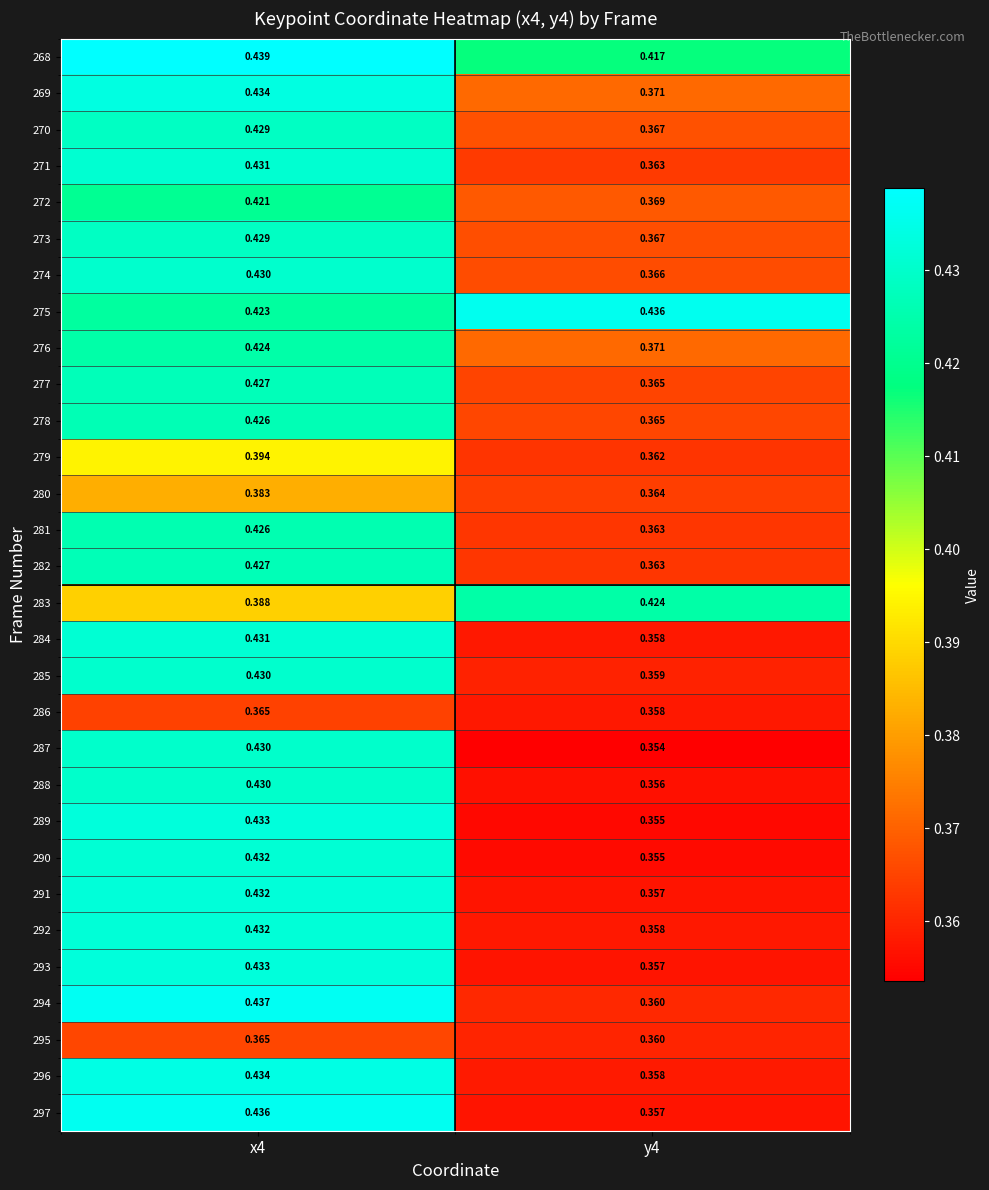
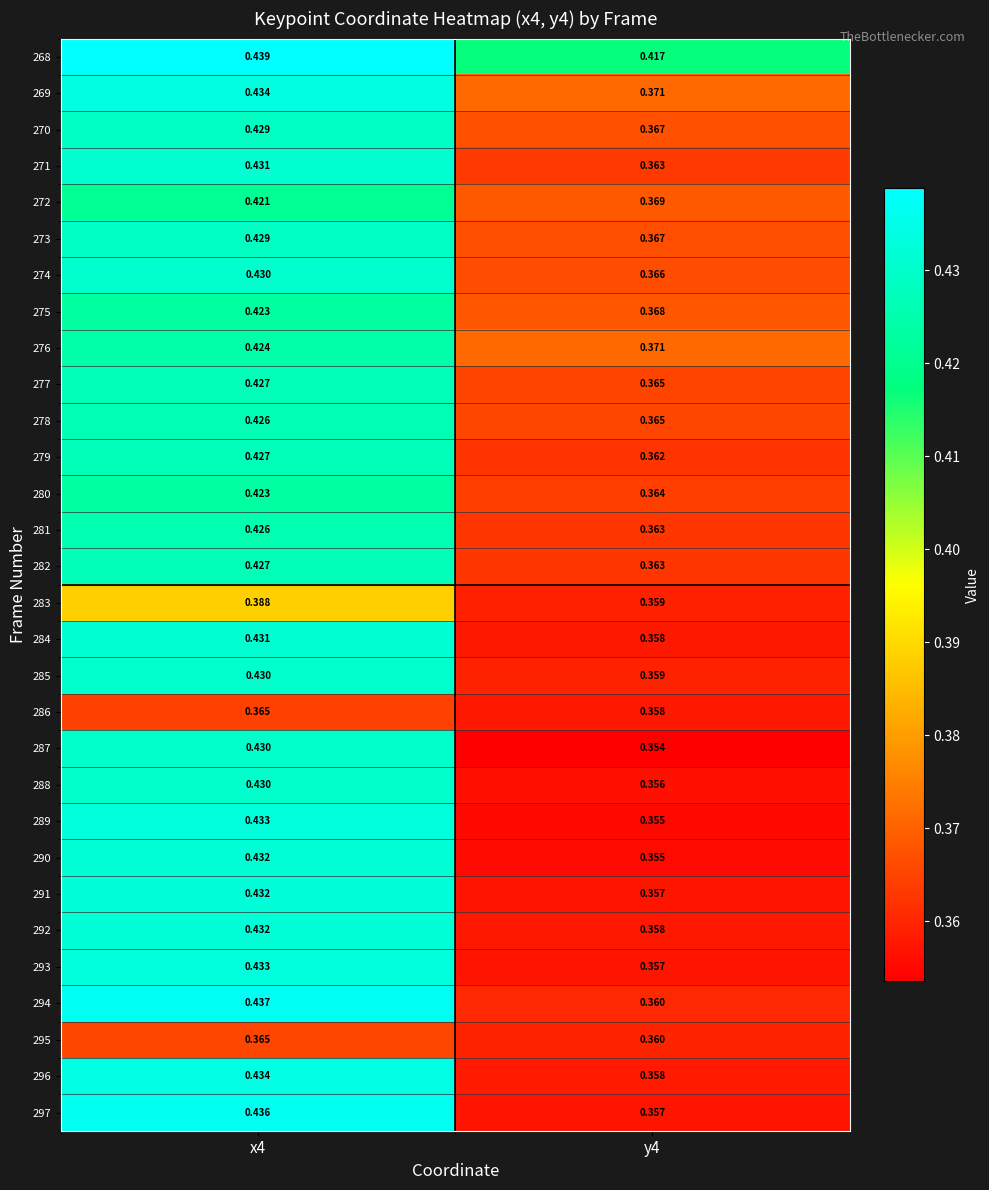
  {
    "268": {
      "x4": 0.439,
      "y4": 0.417
    },
    "269": {
      "x4": 0.434,
      "y4": 0.371
    },
    "270": {
      "x4": 0.429,
      "y4": 0.367
    },
    "271": {
      "x4": 0.431,
      "y4": 0.363
    },
    "272": {
      "x4": 0.421,
      "y4": 0.369
    },
    "273": {
      "x4": 0.429,
      "y4": 0.367
    },
    "274": {
      "x4": 0.430,
      "y4": 0.366
    },
    "275": {
      "x4": 0.423,
-     "y4": 0.436
+     "y4": 0.368
    },
    "276": {
      "x4": 0.424,
      "y4": 0.371
    },
    "277": {
      "x4": 0.427,
      "y4": 0.365
    },
    "278": {
      "x4": 0.426,
      "y4": 0.365
    },
    "279": {
-     "x4": 0.394,
+     "x4": 0.427,
      "y4": 0.362
    },
    "280": {
-     "x4": 0.383,
+     "x4": 0.423,
      "y4": 0.364
    },
    "281": {
      "x4": 0.426,
      "y4": 0.363
    },
    "282": {
      "x4": 0.427,
      "y4": 0.363
    },
    "283": {
      "x4": 0.388,
-     "y4": 0.424
+     "y4": 0.359
    },
    "284": {
      "x4": 0.431,
      "y4": 0.358
    },
    "285": {
      "x4": 0.430,
      "y4": 0.359
    },
    "286": {
      "x4": 0.365,
      "y4": 0.358
    },
    "287": {
      "x4": 0.430,
      "y4": 0.354
    },
    "288": {
      "x4": 0.430,
      "y4": 0.356
    },
    "289": {
      "x4": 0.433,
      "y4": 0.355
    },
    "290": {
      "x4": 0.432,
      "y4": 0.355
    },
    "291": {
      "x4": 0.432,
      "y4": 0.357
    },
    "292": {
      "x4": 0.432,
      "y4": 0.358
    },
    "293": {
      "x4": 0.433,
      "y4": 0.357
    },
    "294": {
      "x4": 0.437,
      "y4": 0.360
    },
    "295": {
      "x4": 0.365,
      "y4": 0.360
    },
    "296": {
      "x4": 0.434,
      "y4": 0.358
    },
    "297": {
      "x4": 0.436,
      "y4": 0.357
    }
  }
